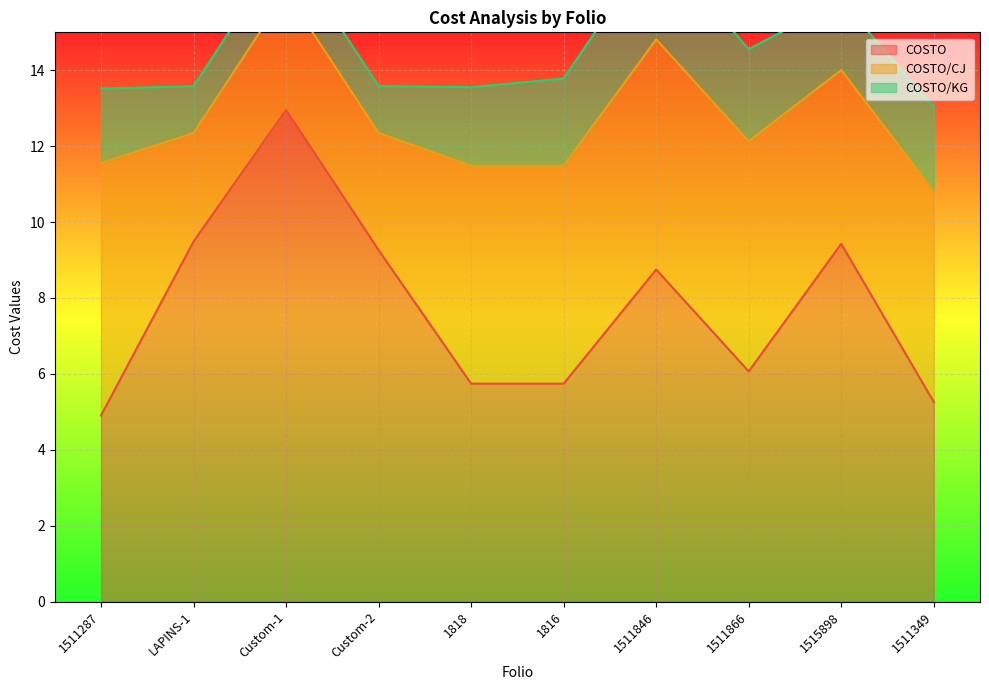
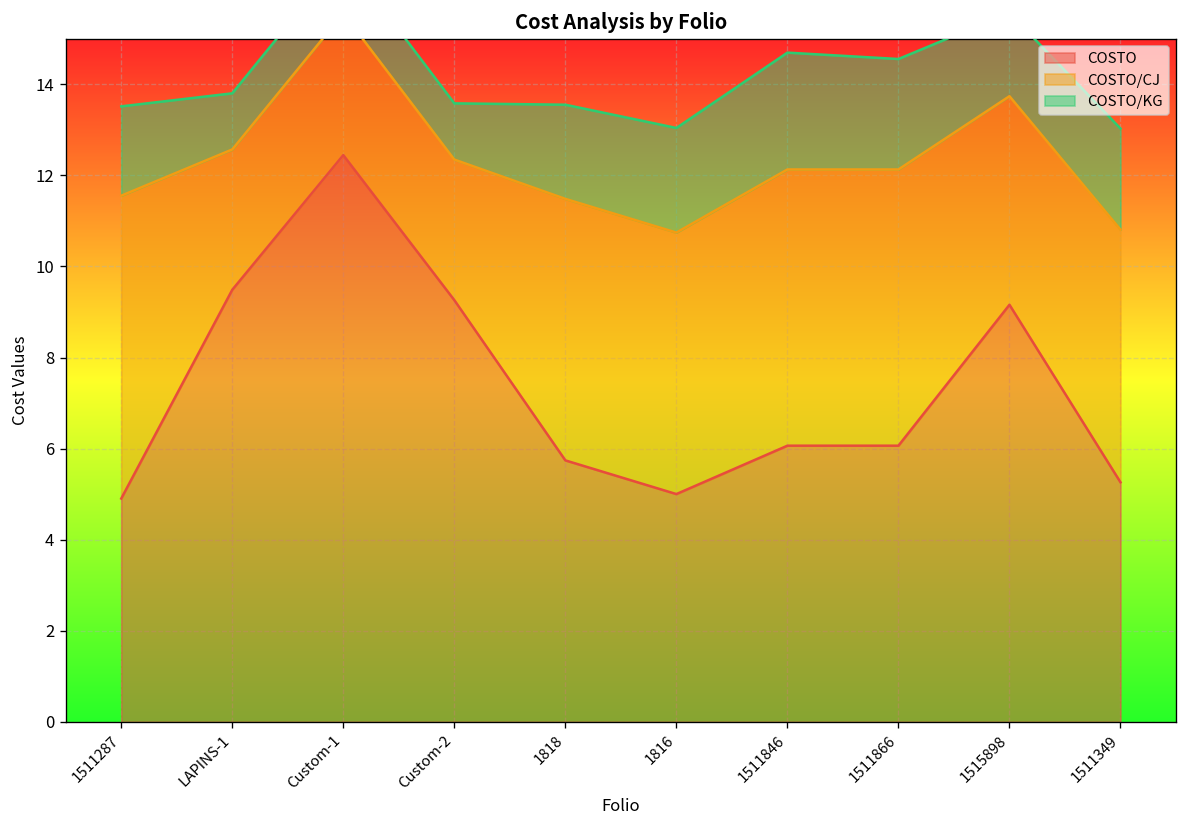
  {
    "COSTO": {
      "1511287": 4.9,
      "LAPINS-1": 9.5,
-     "Custom-1": 13.0,
+     "Custom-1": 12.4,
      "Custom-2": 9.3,
      "1818": 5.7,
-     "1816": 5.7,
-     "1511846": 8.7,
+     "1816": 5.0,
+     "1511846": 6.1,
      "1511866": 6.1,
-     "1515898": 9.4,
+     "1515898": 9.2,
      "1511349": 5.3
    },
    "COSTO/CJ": {
      "1511287": 6.6,
-     "LAPINS-1": 2.9,
+     "LAPINS-1": 3.1,
      "Custom-2": 3.1,
      "1818": 5.7,
      "1816": 5.7,
      "1511846": 6.1,
      "1511866": 6.1,
      "1515898": 4.6,
      "1511349": 5.5
    },
    "COSTO/KG": {
      "1511287": 2.0,
      "LAPINS-1": 1.2,
      "Custom-2": 1.2,
      "1818": 2.1,
      "1816": 2.3,
      "1511866": 2.4,
      "1511349": 2.2
    }
  }
